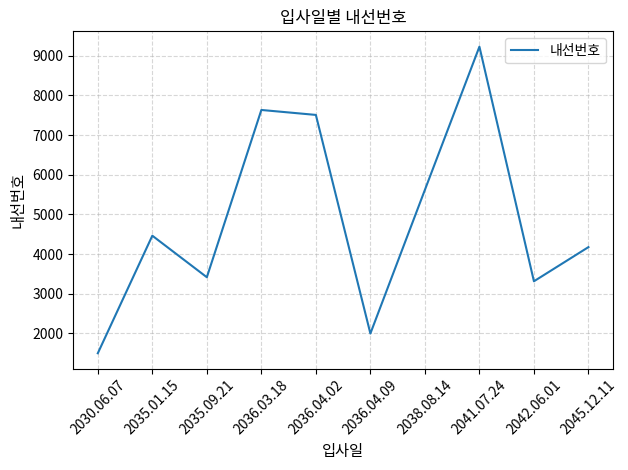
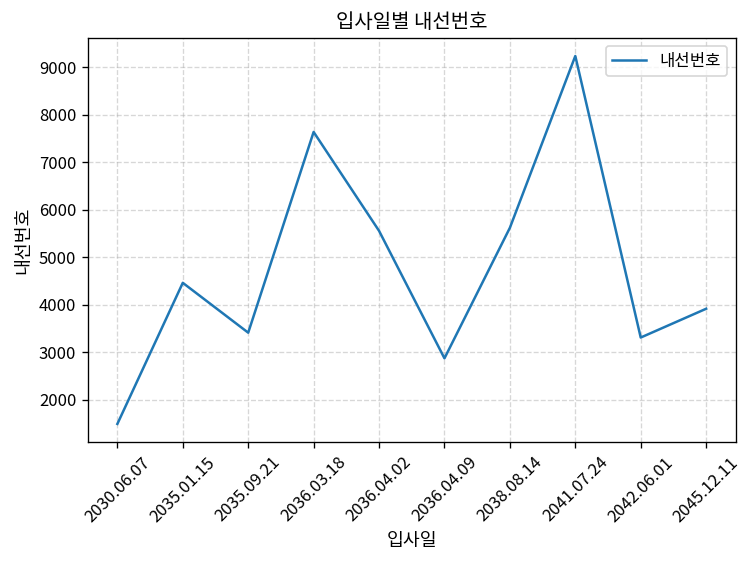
  {
    "2030.06.07": 1500,
    "2035.01.15": 4500,
    "2035.09.21": 3400,
    "2036.03.18": 7600,
-   "2036.04.02": 7500,
-   "2036.04.09": 2000,
+   "2036.04.02": 5600,
+   "2036.04.09": 2900,
    "2038.08.14": 5600,
    "2041.07.24": 9200,
    "2042.06.01": 3300,
-   "2045.12.11": 4200
+   "2045.12.11": 3900
  }
